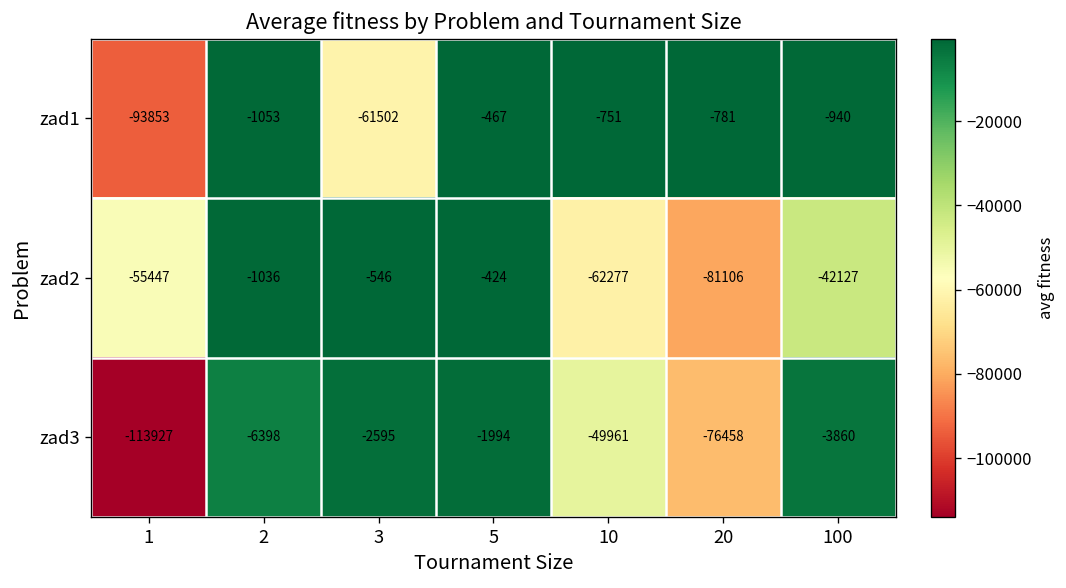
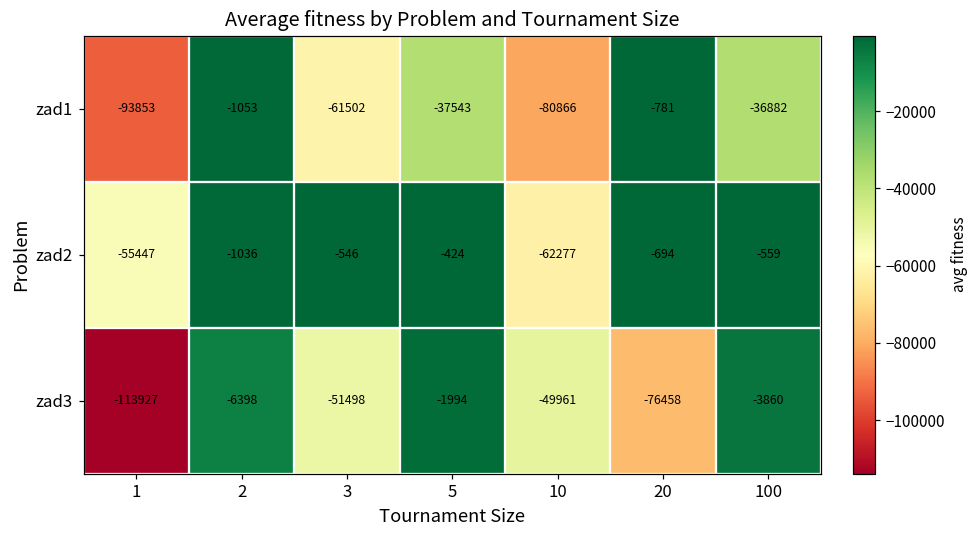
  {
    "zad1": {
      "1": -93853,
      "2": -1053,
      "3": -61502,
-     "5": -467,
-     "10": -751,
+     "5": -37543,
+     "10": -80866,
      "20": -781,
-     "100": -940
+     "100": -36882
    },
    "zad2": {
      "1": -55447,
      "2": -1036,
      "3": -546,
      "5": -424,
      "10": -62277,
-     "20": -81106,
-     "100": -42127
+     "20": -694,
+     "100": -559
    },
    "zad3": {
      "1": -113927,
      "2": -6398,
-     "3": -2595,
+     "3": -51498,
      "5": -1994,
      "10": -49961,
      "20": -76458,
      "100": -3860
    }
  }
